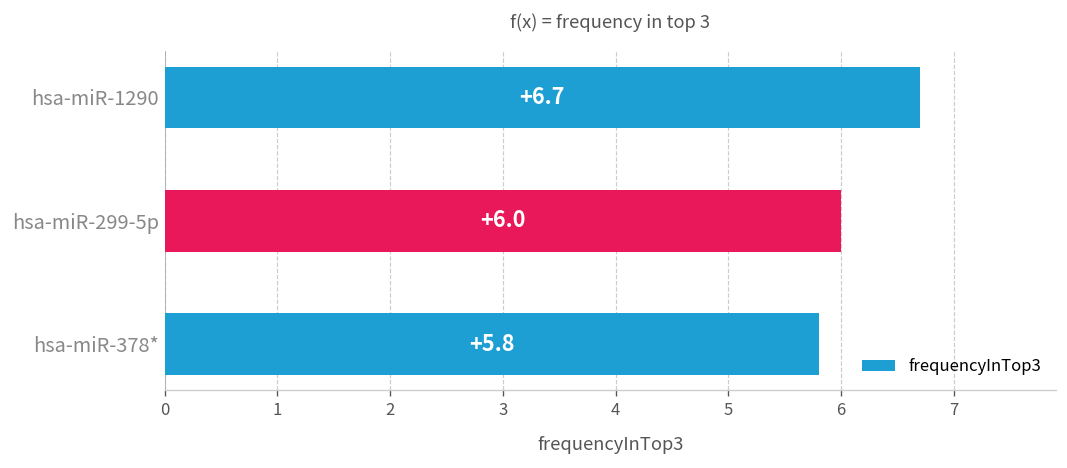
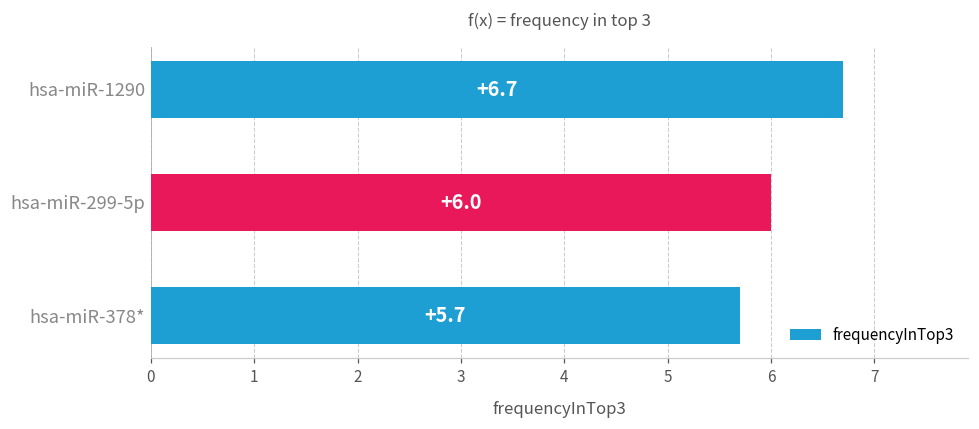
  {
    "hsa-miR-1290": "+6.7",
    "hsa-miR-299-5p": "+6.0",
-   "hsa-miR-378*": "+5.8"
+   "hsa-miR-378*": "+5.7"
  }
